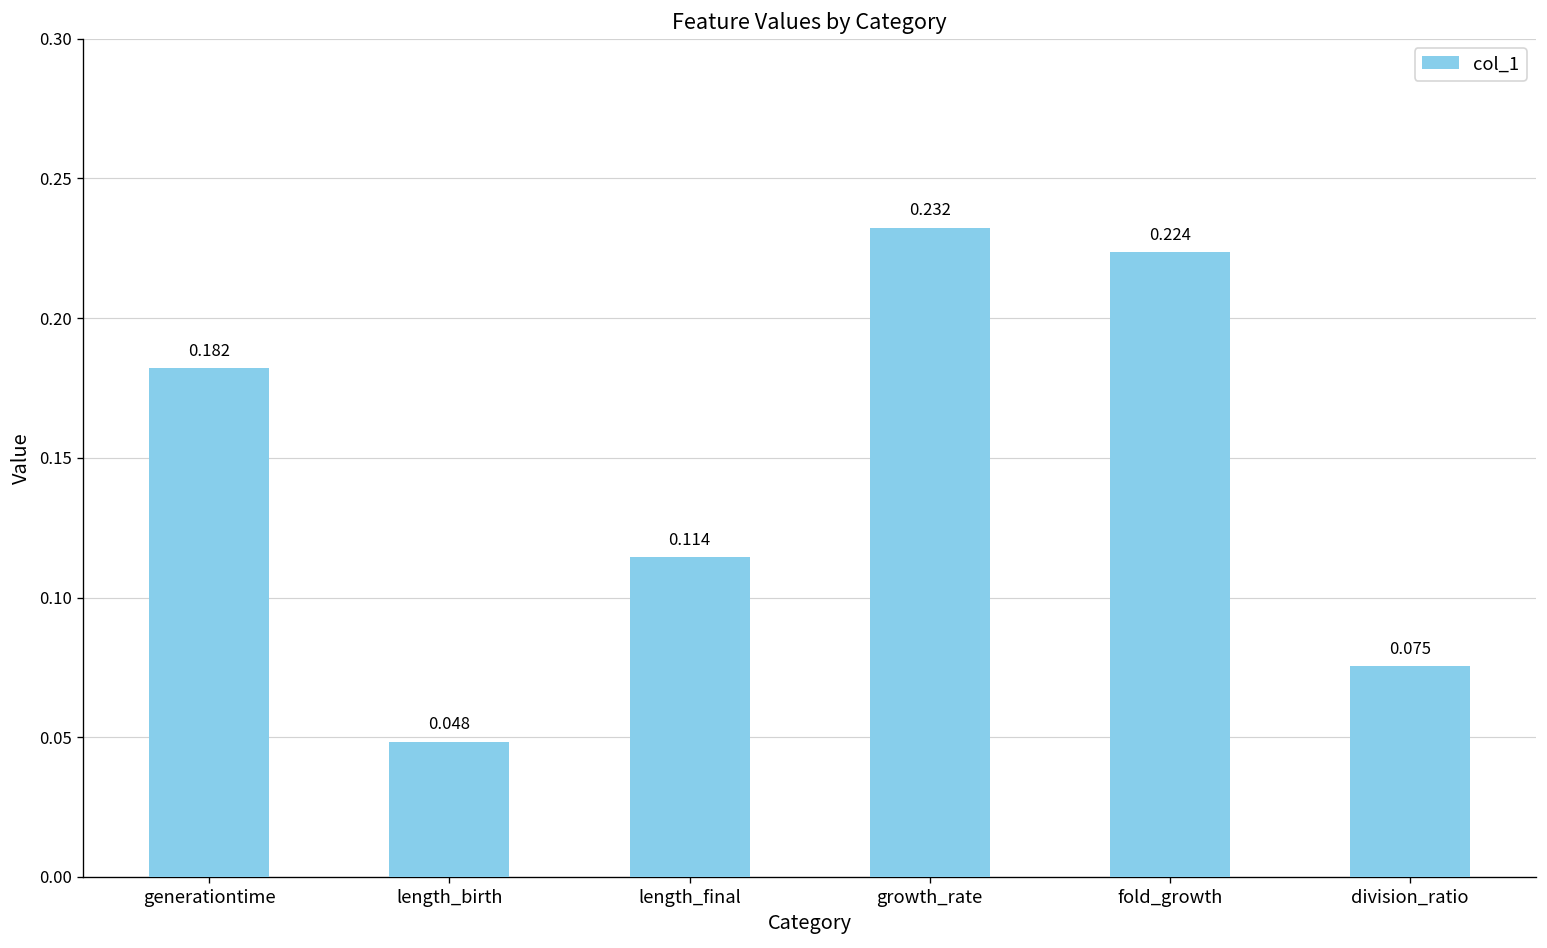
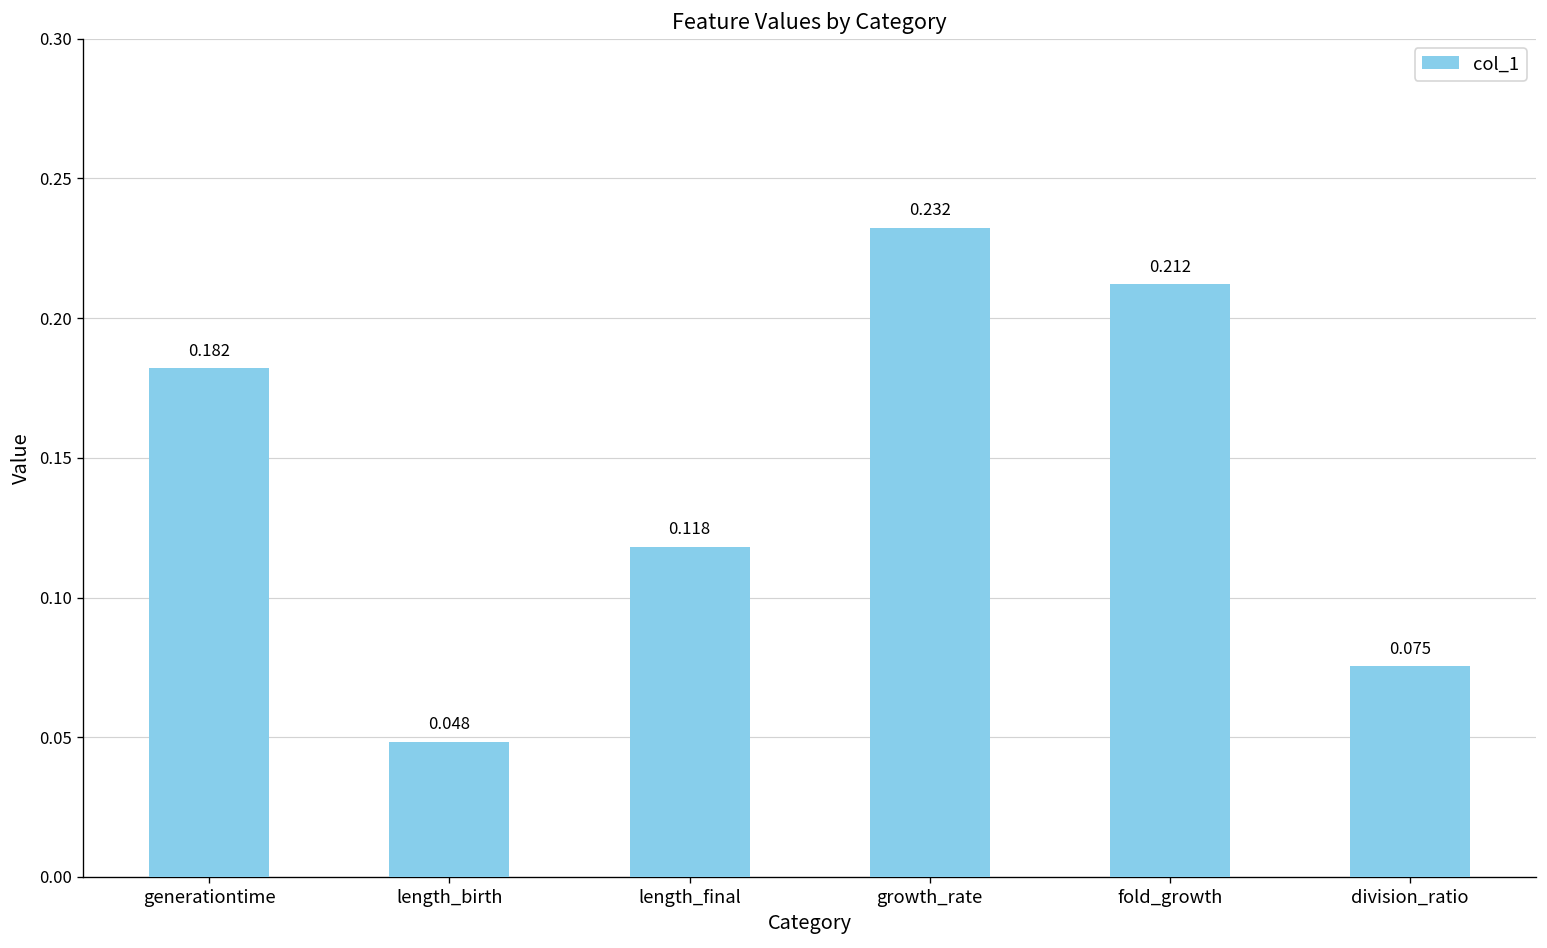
  {
    "generationtime": 0.182,
    "length_birth": 0.048,
-   "length_final": 0.114,
+   "length_final": 0.118,
    "growth_rate": 0.232,
-   "fold_growth": 0.224,
+   "fold_growth": 0.212,
    "division_ratio": 0.075
  }
